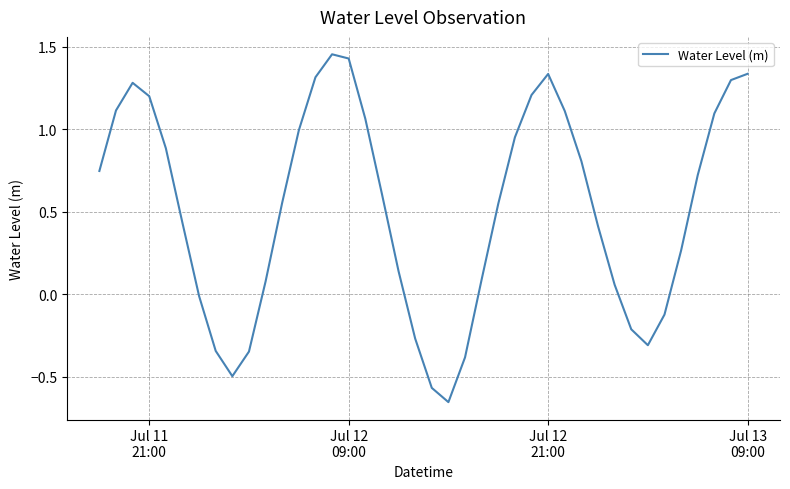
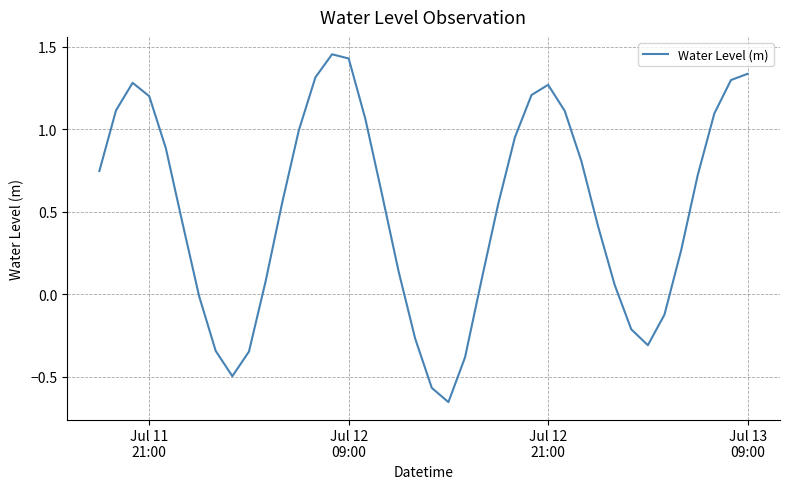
  {
    "Jul 11 21:00": 1.20,
    "Jul 12 09:00": 1.43,
-   "Jul 12 21:00": 1.33,
+   "Jul 12 21:00": 1.27,
    "Jul 13 09:00": 1.34
  }
